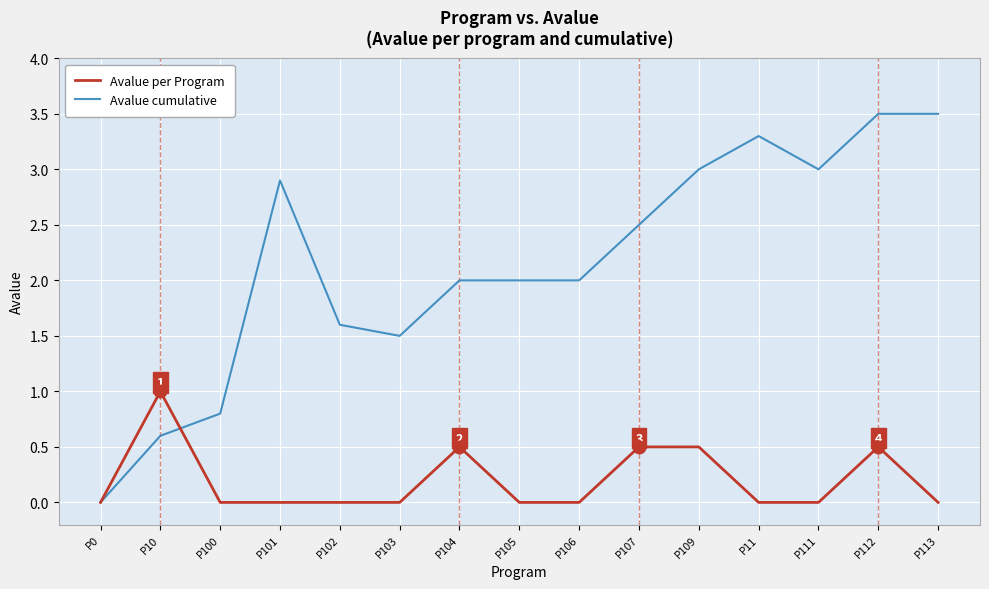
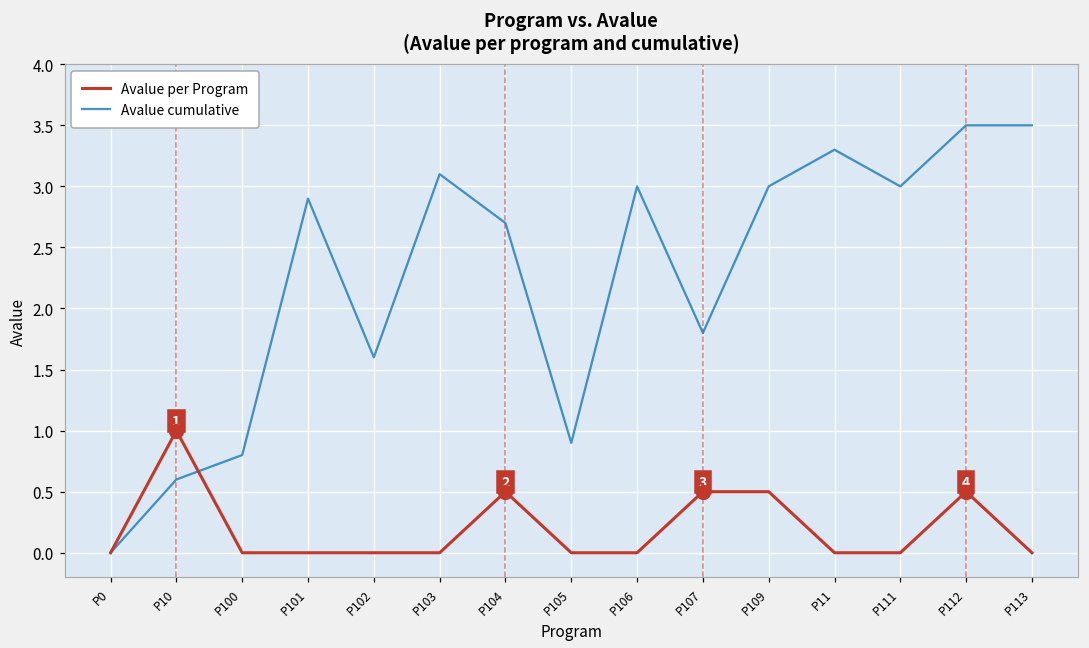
  {
    "Avalue cumulative": {
      "P10": 0.6,
      "P100": 0.8,
      "P101": 2.9,
      "P102": 1.6,
-     "P103": 1.5,
-     "P104": 2.0,
-     "P105": 2.0,
-     "P106": 2,
-     "P107": 2.5,
+     "P103": 3.1,
+     "P104": 2.7,
+     "P105": 0.9,
+     "P106": 3,
+     "P107": 1.8,
      "P109": 3.0,
      "P11": 3.3,
      "P111": 3.0,
      "P112": 3.5,
      "P113": 3.5
    }
  }
